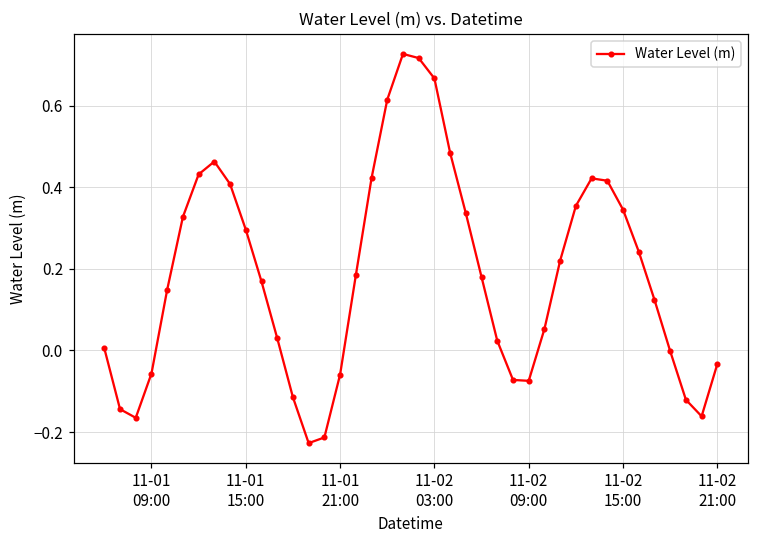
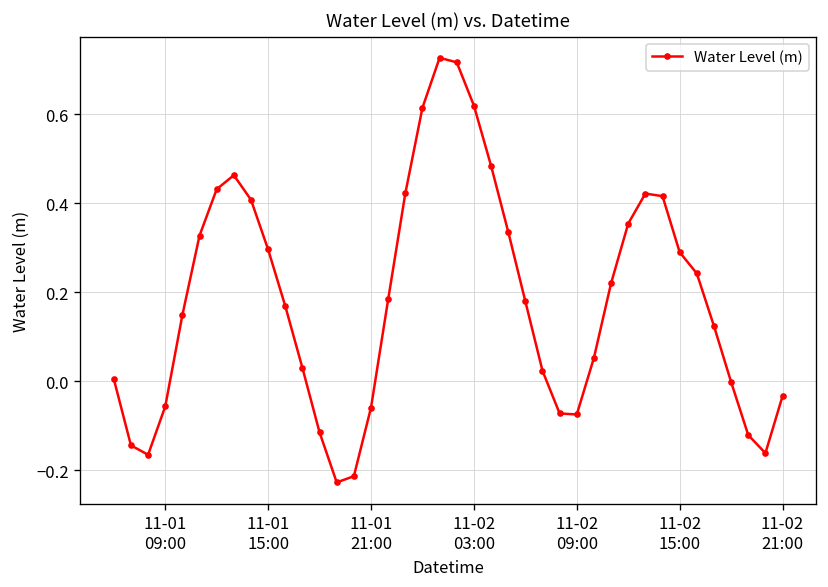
  {
    "11-01 09:00": -0.06,
    "11-01 15:00": 0.30,
    "11-01 21:00": -0.06,
-   "11-02 03:00": 0.67,
+   "11-02 03:00": 0.62,
    "11-02 09:00": -0.07,
-   "11-02 15:00": 0.34,
+   "11-02 15:00": 0.29,
    "11-02 21:00": -0.03
  }
